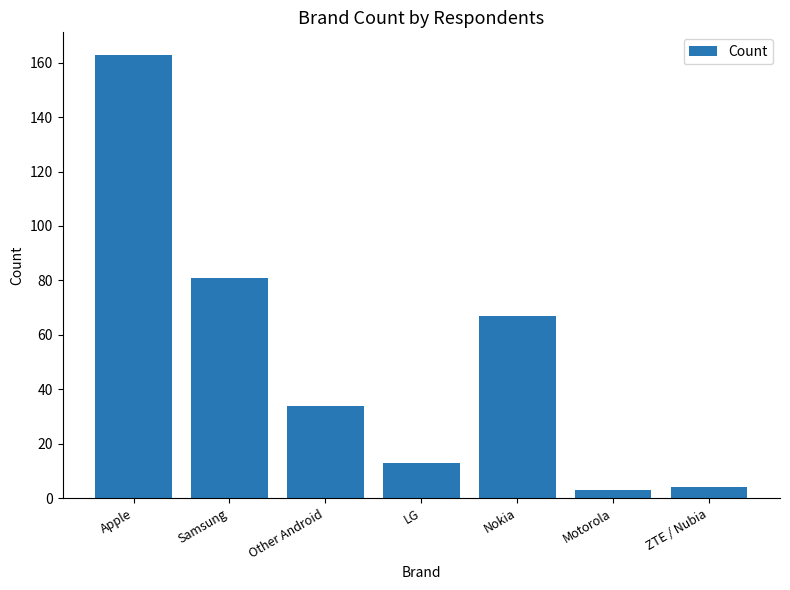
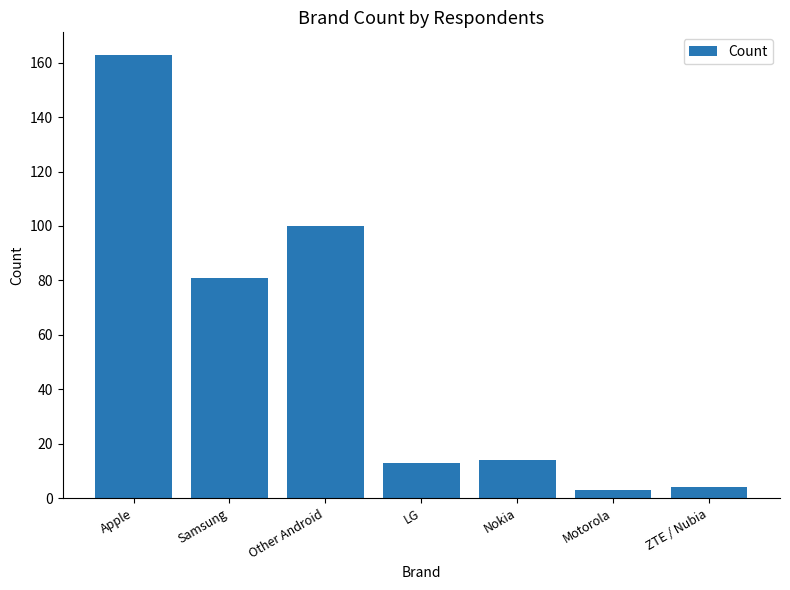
  {
    "Apple": 163,
    "Samsung": 81,
-   "Other Android": 34,
+   "Other Android": 100,
    "LG": 13,
-   "Nokia": 67,
+   "Nokia": 14,
    "Motorola": 3,
    "ZTE / Nubia": 4
  }
